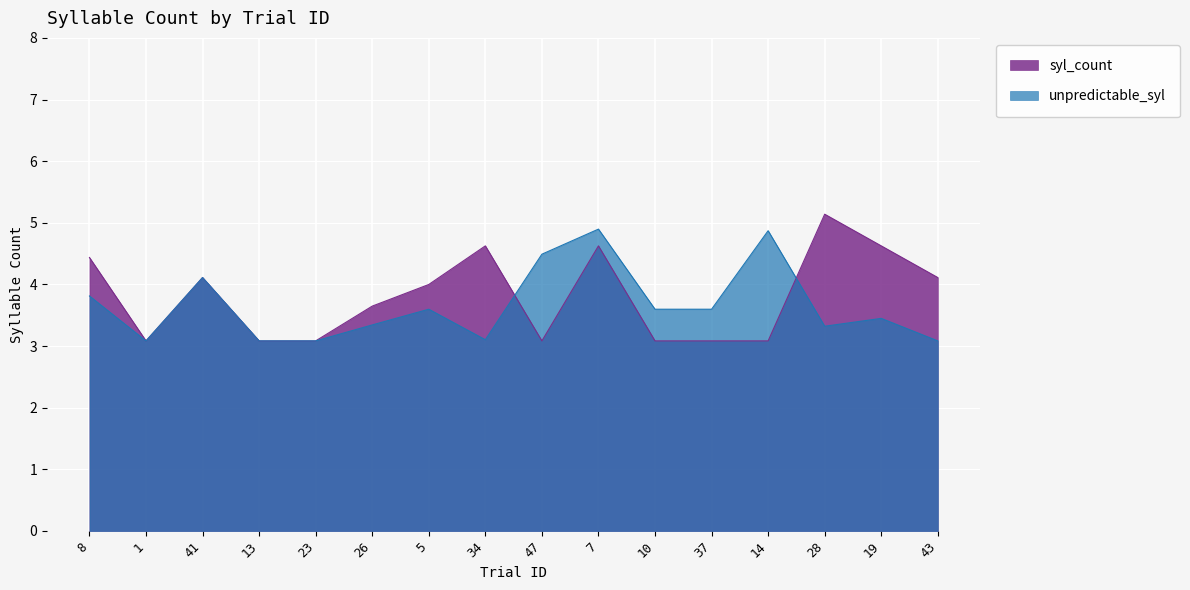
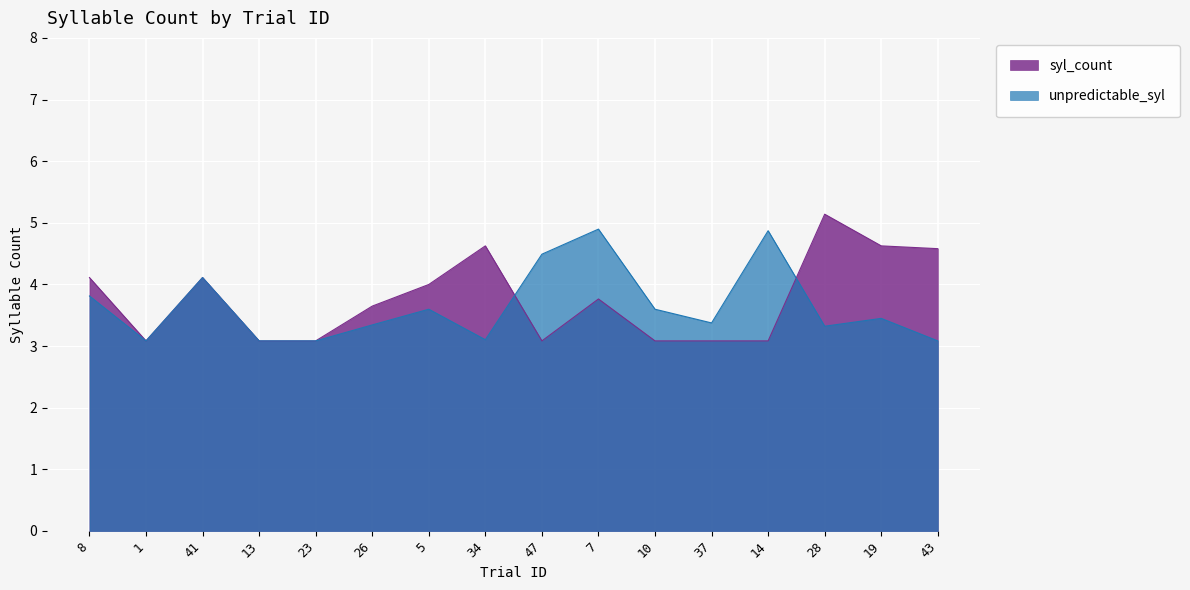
  {
    "syl_count": {
-     "8": 4.4,
+     "8": 4.1,
      "26": 3.6,
      "5": 4.0,
      "34": 4.6,
      "47": 3.1,
-     "7": 4.6,
+     "7": 3.8,
      "10": 3.1,
      "37": 3.1,
      "14": 3.1,
      "28": 5.1,
      "19": 4.6,
-     "43": 4.1
+     "43": 4.6
    },
    "unpredictable_syl": {
      "8": 3.8,
      "26": 3.3,
      "5": 3.6,
      "34": 3.1,
      "47": 4.5,
      "7": 4.9,
      "10": 3.6,
-     "37": 3.6,
+     "37": 3.4,
      "14": 4.9,
      "28": 3.3,
      "19": 3.4,
      "43": 3.1
    }
  }
